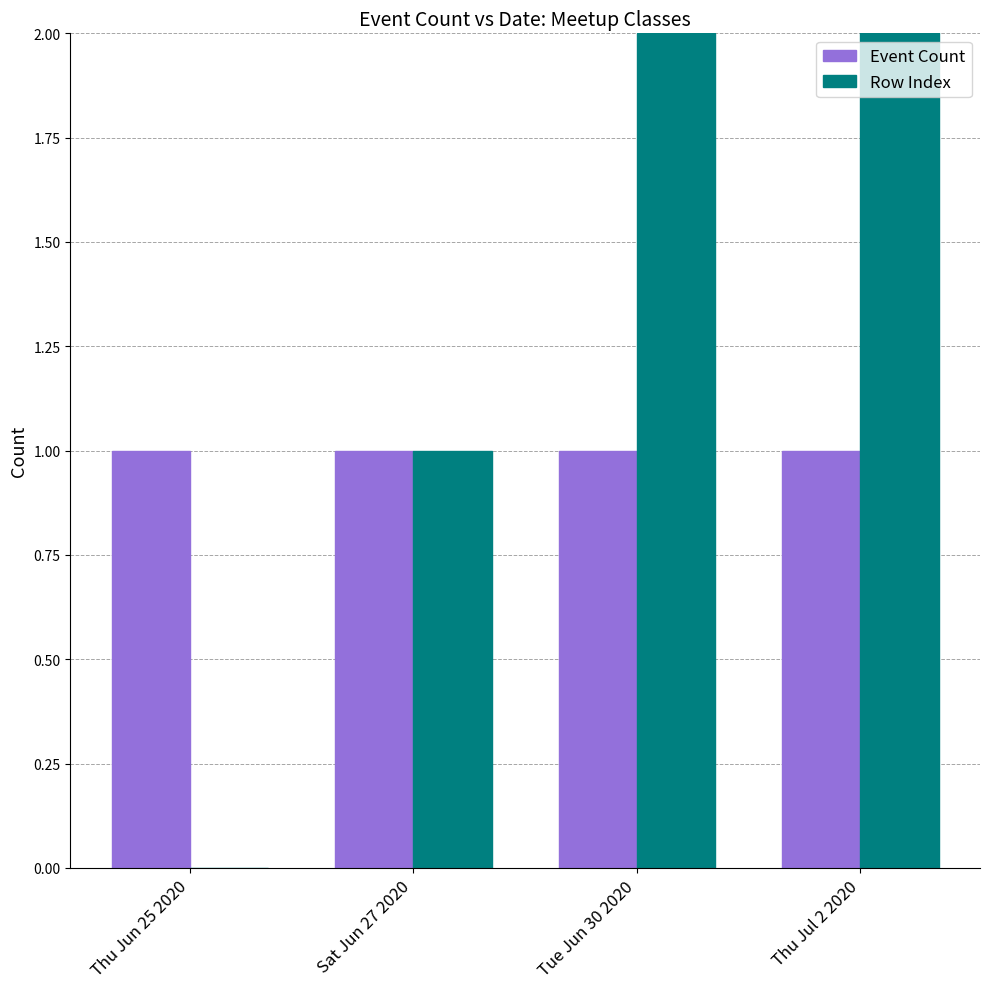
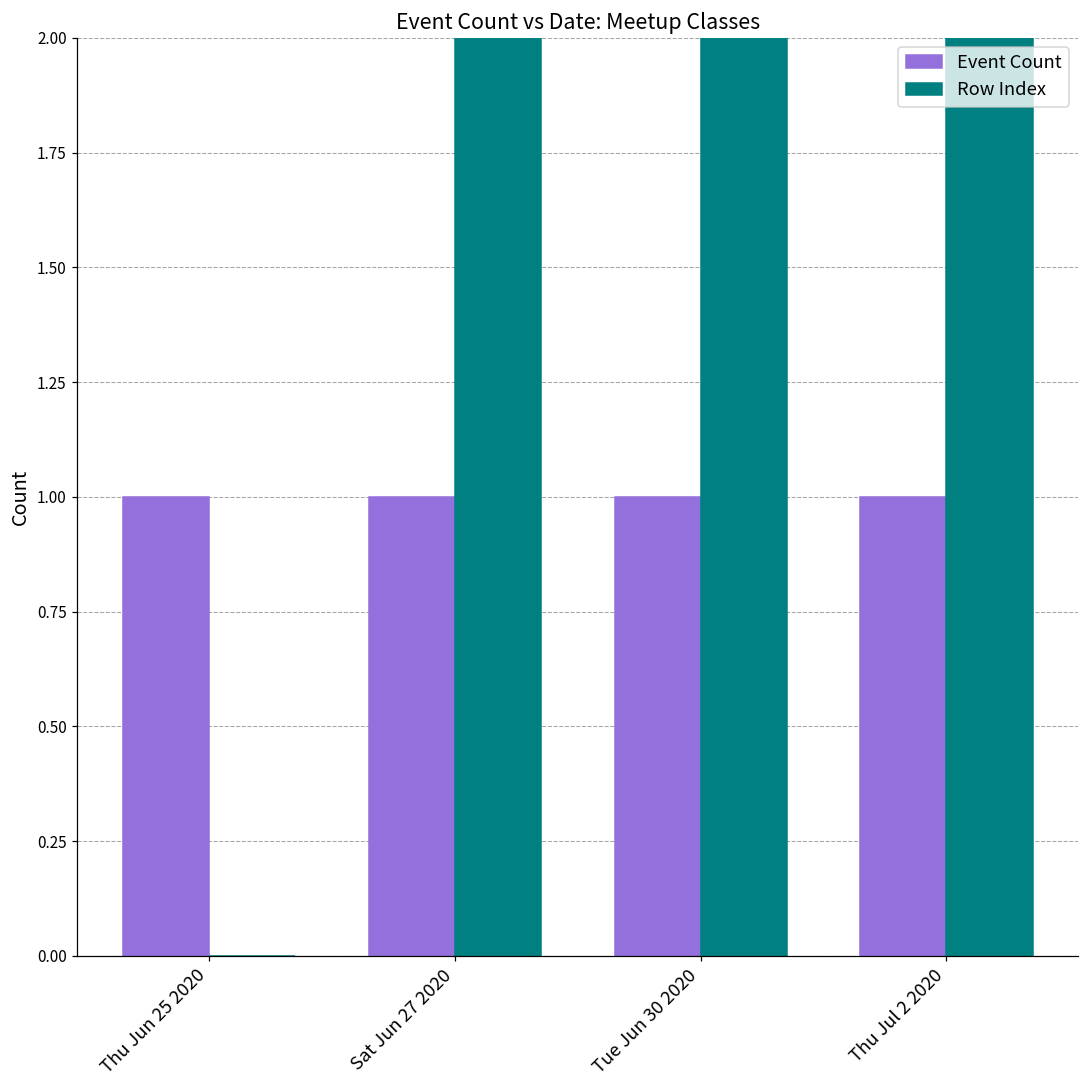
  {
    "Event Count": {
      "Thu Jun 25 2020": 1,
      "Sat Jun 27 2020": 1,
      "Tue Jun 30 2020": 1,
      "Thu Jul 2 2020": 1
    },
    "Row Index": {
      "Thu Jun 25 2020": 0,
-     "Sat Jun 27 2020": 1,
+     "Sat Jun 27 2020": 2,
      "Tue Jun 30 2020": 2
    }
  }
